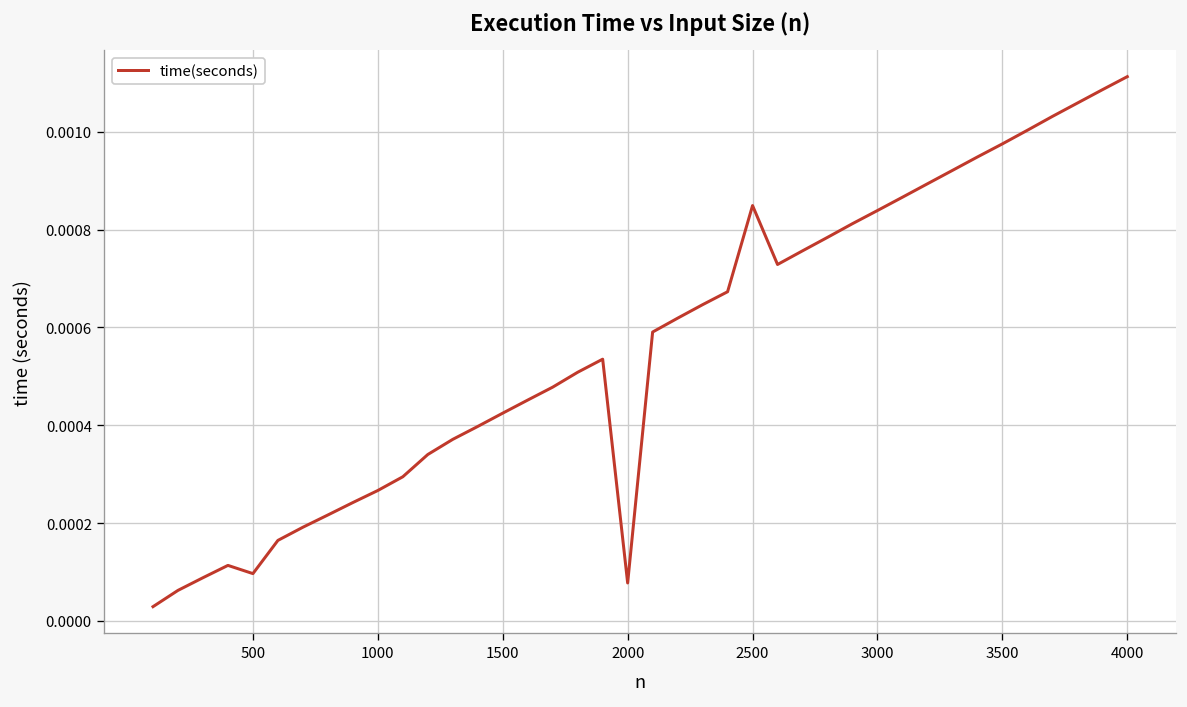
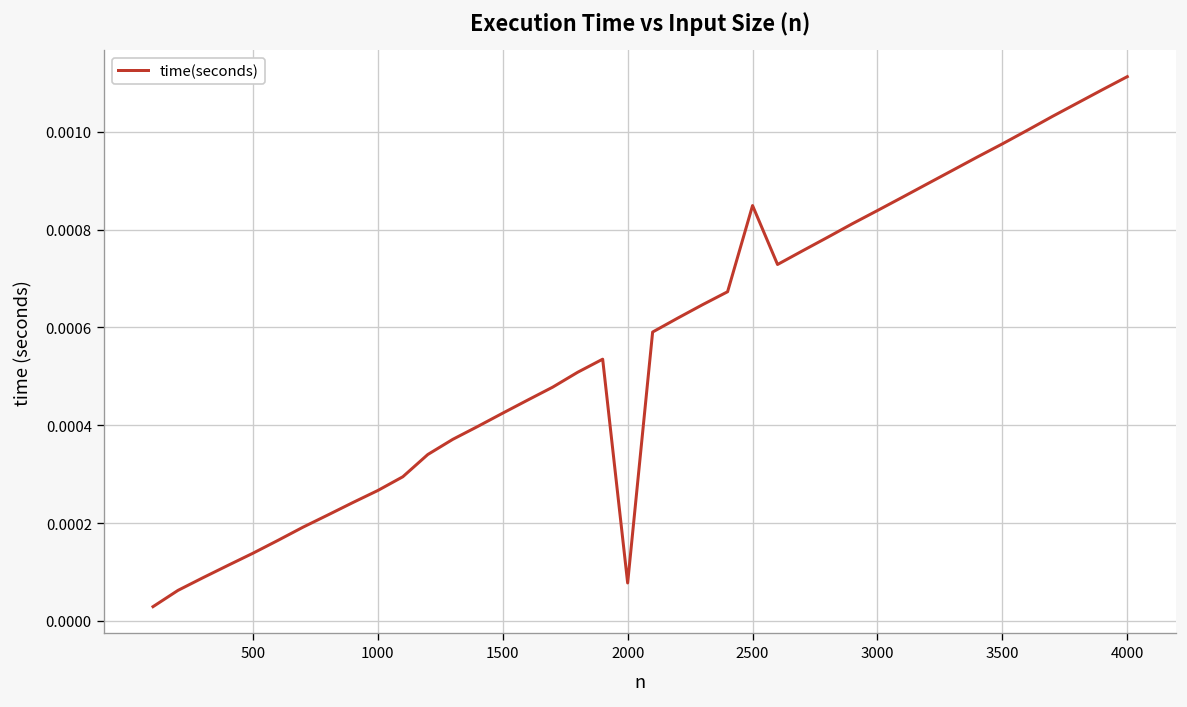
  {
-   "500": 0.00010,
+   "500": 0.00014,
    "1000": 0.00027,
    "1500": 0.00042,
    "2000": 0.00008,
    "2500": 0.00085,
    "3000": 0.00084,
    "3500": 0.00098,
    "4000": 0.00111
  }
